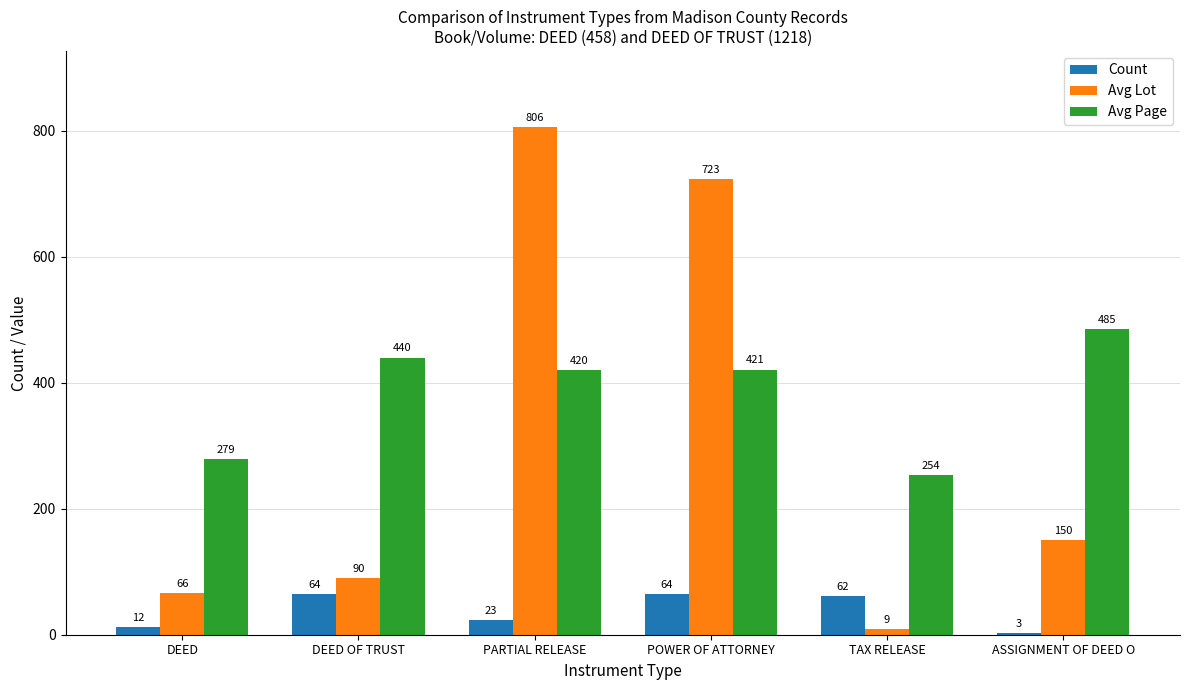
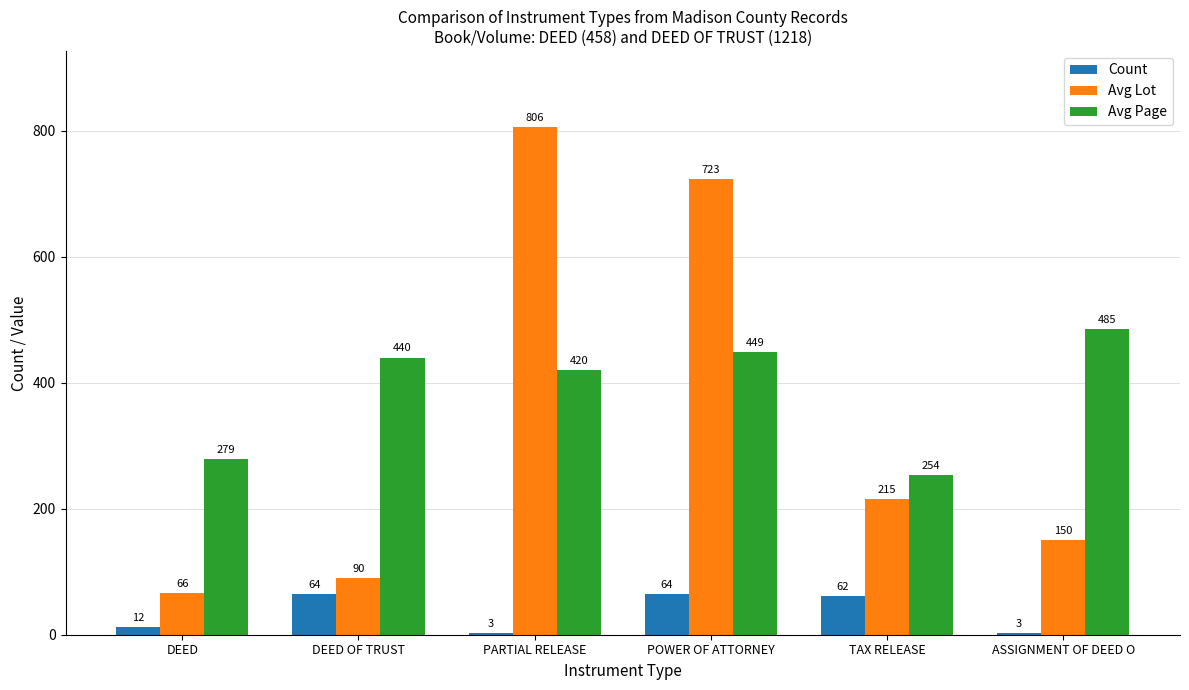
  {
    "Count": {
      "DEED": 12,
      "DEED OF TRUST": 64,
-     "PARTIAL RELEASE": 23,
+     "PARTIAL RELEASE": 3,
      "POWER OF ATTORNEY": 64,
      "TAX RELEASE": 62,
      "ASSIGNMENT OF DEED O": 3
    },
    "Avg Lot": {
      "DEED": 66,
      "DEED OF TRUST": 90,
      "PARTIAL RELEASE": 806,
      "POWER OF ATTORNEY": 723,
-     "TAX RELEASE": 9,
+     "TAX RELEASE": 215,
      "ASSIGNMENT OF DEED O": 150
    },
    "Avg Page": {
      "DEED": 279,
      "DEED OF TRUST": 440,
      "PARTIAL RELEASE": 420,
-     "POWER OF ATTORNEY": 421,
+     "POWER OF ATTORNEY": 449,
      "TAX RELEASE": 254,
      "ASSIGNMENT OF DEED O": 485
    }
  }
